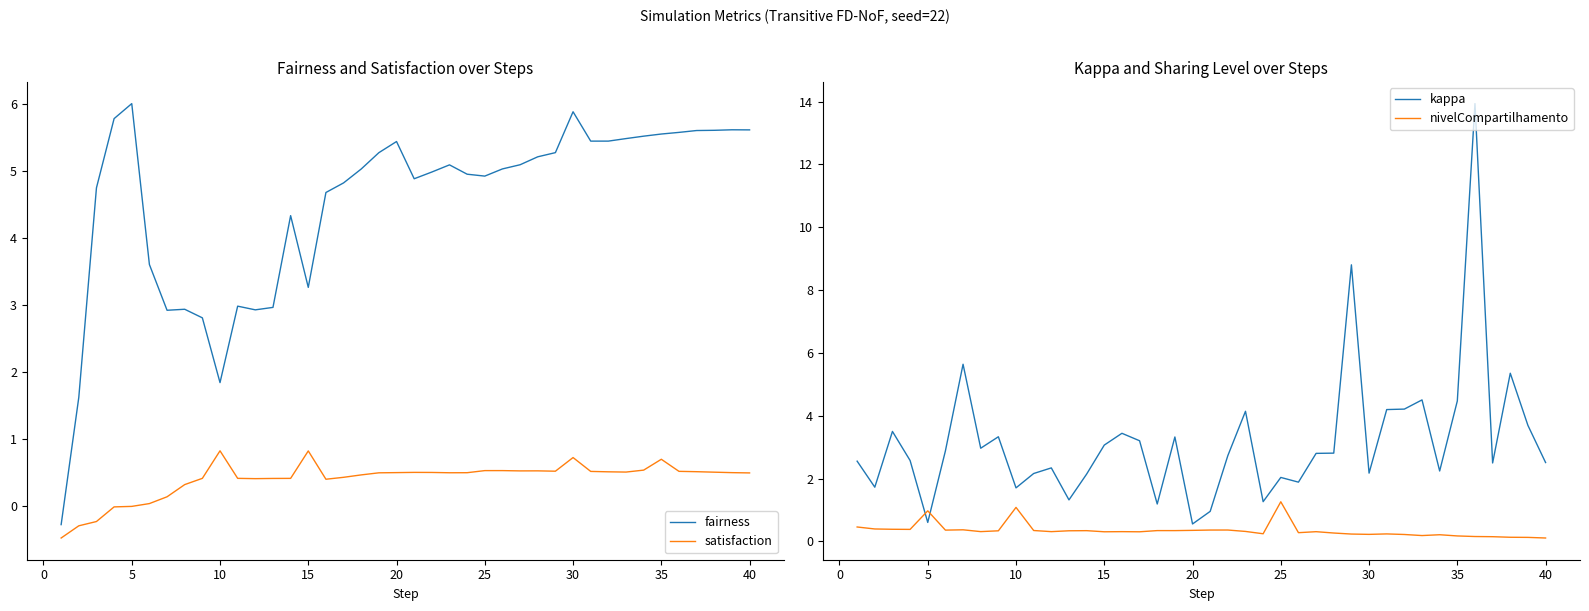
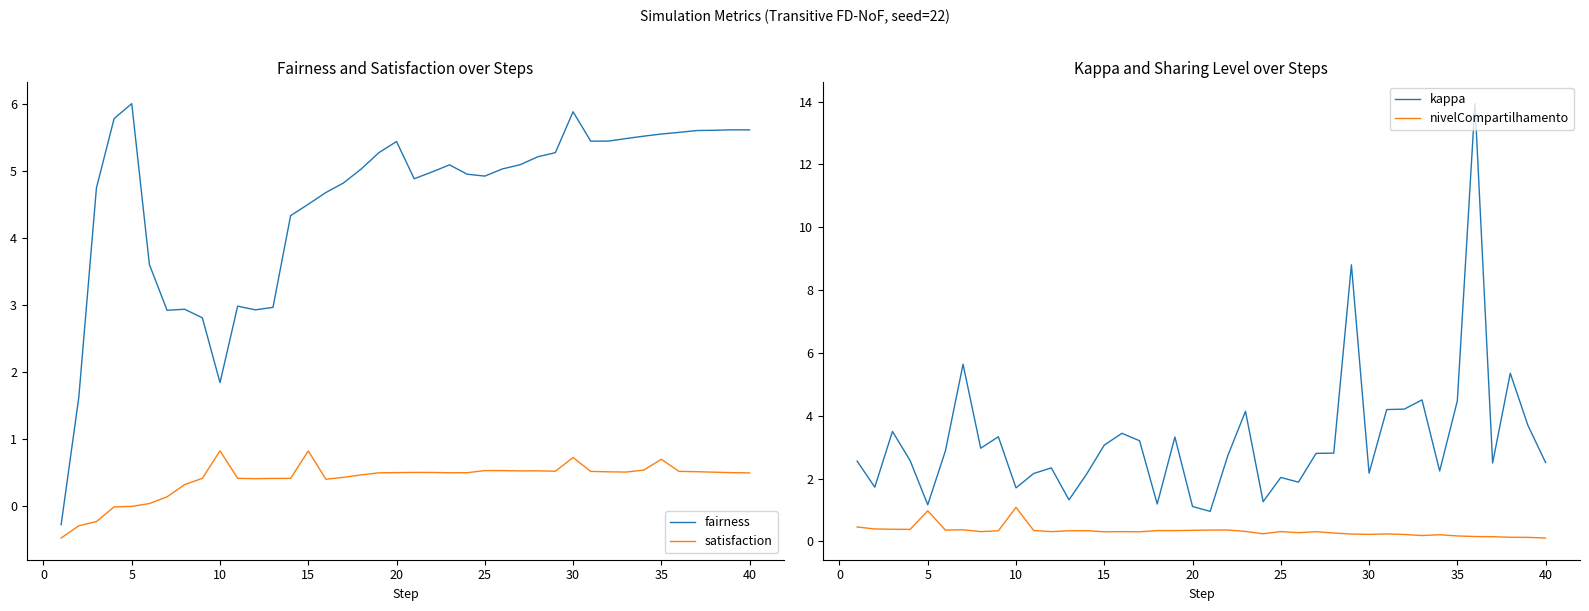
  {
    "Fairness and Satisfaction over Steps": {
      "fairness": {
        "5": 6.0,
        "10": 1.8,
-       "15": 3.3,
+       "15": 4.5,
        "20": 5.4,
        "25": 4.9,
        "30": 5.9,
        "35": 5.5,
        "40": 5.6
      },
      "satisfaction": {
        "5": 0.0,
        "10": 0.8,
        "15": 0.8,
        "20": 0.5,
        "25": 0.5,
        "30": 0.7,
        "35": 0.7,
        "40": 0.5
      }
    },
    "Kappa and Sharing Level over Steps": {
      "kappa": {
-       "5": 0.6,
+       "5": 1.2,
        "10": 1.7,
        "15": 3.1,
-       "20": 0.6,
+       "20": 1.1,
        "25": 2.0,
        "30": 2.2,
        "35": 4.5,
        "40": 2.5
      },
      "nivelCompartilhamento": {
        "5": 1.0,
        "10": 1.1,
        "15": 0.3,
        "20": 0.3,
-       "25": 1.3,
+       "25": 0.3,
        "30": 0.2,
        "35": 0.2,
        "40": 0.1
      }
    }
  }
